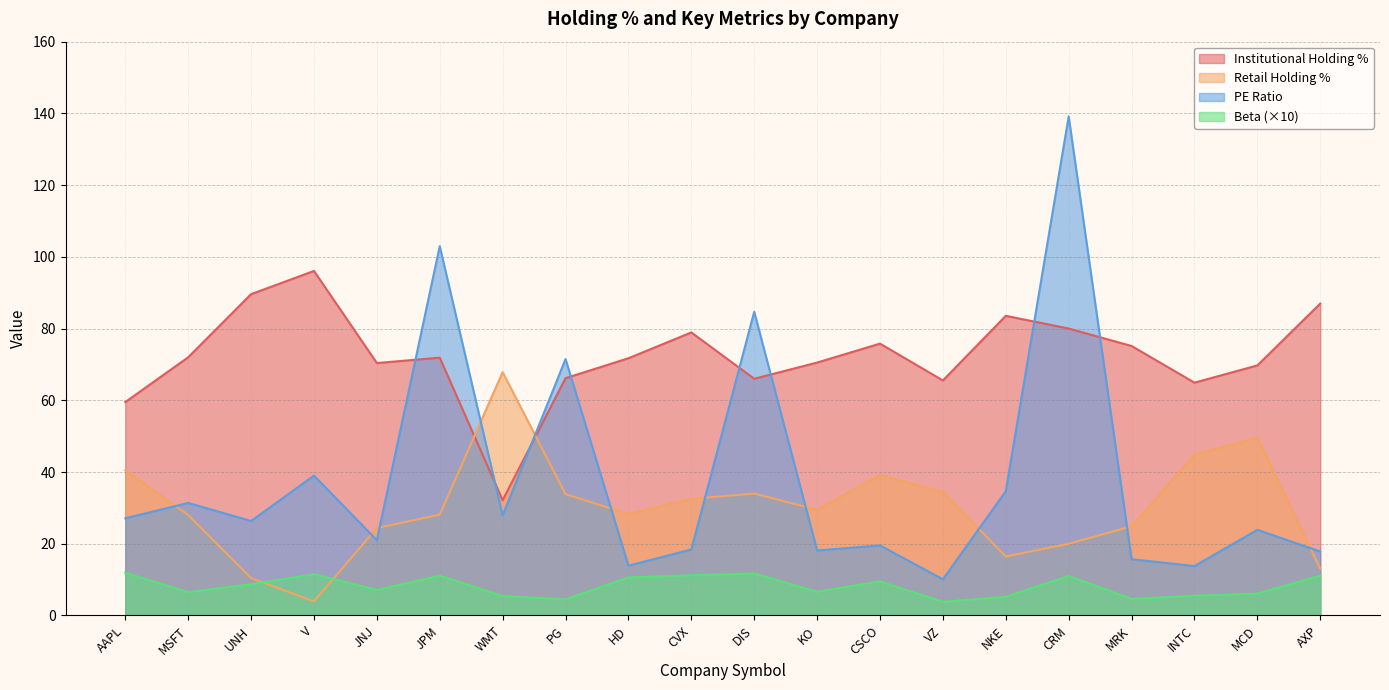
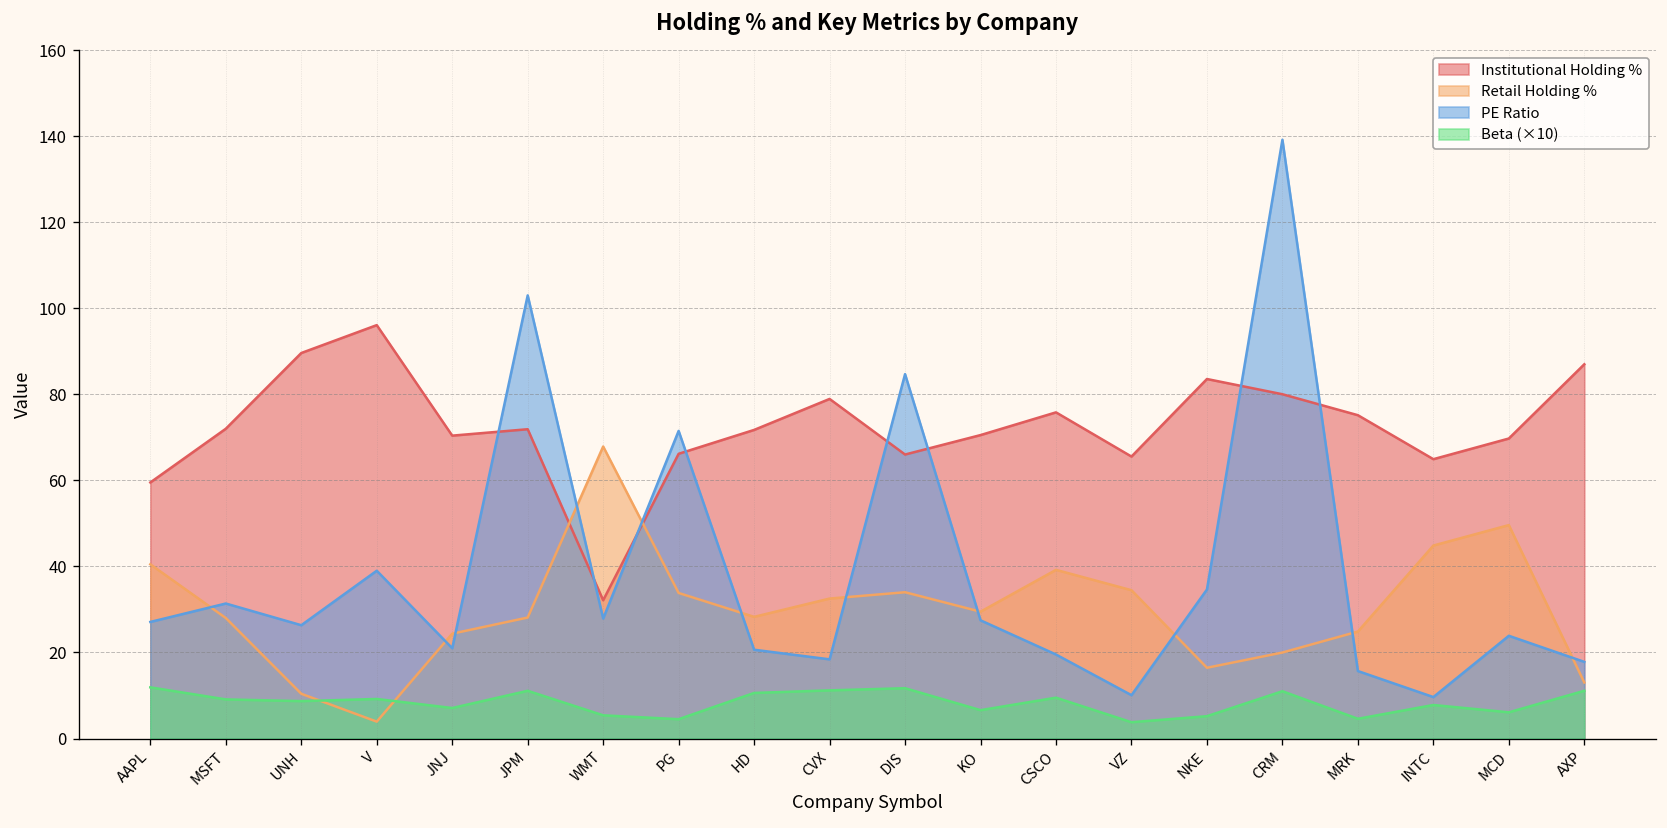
  {
    "Institutional Holding %": {
      "AAPL": 60,
      "MSFT": 72,
      "UNH": 90,
      "V": 96,
      "JNJ": 70,
      "JPM": 72,
      "WMT": 32,
      "PG": 66,
      "HD": 72,
      "CVX": 79,
      "DIS": 66,
      "KO": 71,
      "CSCO": 76,
      "VZ": 66,
      "NKE": 84,
      "CRM": 80,
      "MRK": 75,
      "INTC": 65,
      "MCD": 70,
      "AXP": 87
    },
    "Retail Holding %": {
      "AAPL": 40,
      "MSFT": 28,
      "UNH": 10,
      "V": 4,
      "JNJ": 24,
      "JPM": 28,
      "WMT": 68,
      "PG": 34,
      "HD": 28,
      "CVX": 33,
      "DIS": 34,
      "KO": 29,
      "CSCO": 39,
      "VZ": 34,
      "NKE": 16,
      "CRM": 20,
      "MRK": 25,
      "INTC": 45,
      "MCD": 50,
      "AXP": 13
    },
    "PE Ratio": {
      "AAPL": 27,
      "MSFT": 31,
      "UNH": 26,
      "V": 39,
      "JNJ": 21,
      "JPM": 103,
      "WMT": 28,
      "PG": 71,
-     "HD": 14,
+     "HD": 21,
      "CVX": 18,
      "DIS": 85,
-     "KO": 18,
+     "KO": 27,
      "CSCO": 20,
      "VZ": 10,
      "NKE": 35,
      "CRM": 139,
      "MRK": 16,
-     "INTC": 14,
+     "INTC": 10,
      "MCD": 24,
      "AXP": 18
    },
    "Beta (×10)": {
      "AAPL": 12,
-     "MSFT": 7,
+     "MSFT": 9,
      "UNH": 9,
-     "V": 12,
+     "V": 9,
      "JNJ": 7,
      "JPM": 11,
      "WMT": 5,
      "PG": 5,
      "HD": 11,
      "CVX": 11,
      "DIS": 12,
      "KO": 7,
      "CSCO": 10,
      "VZ": 4,
      "NKE": 5,
      "CRM": 11,
      "MRK": 5,
-     "INTC": 6,
+     "INTC": 8,
      "MCD": 6,
      "AXP": 11
    }
  }
